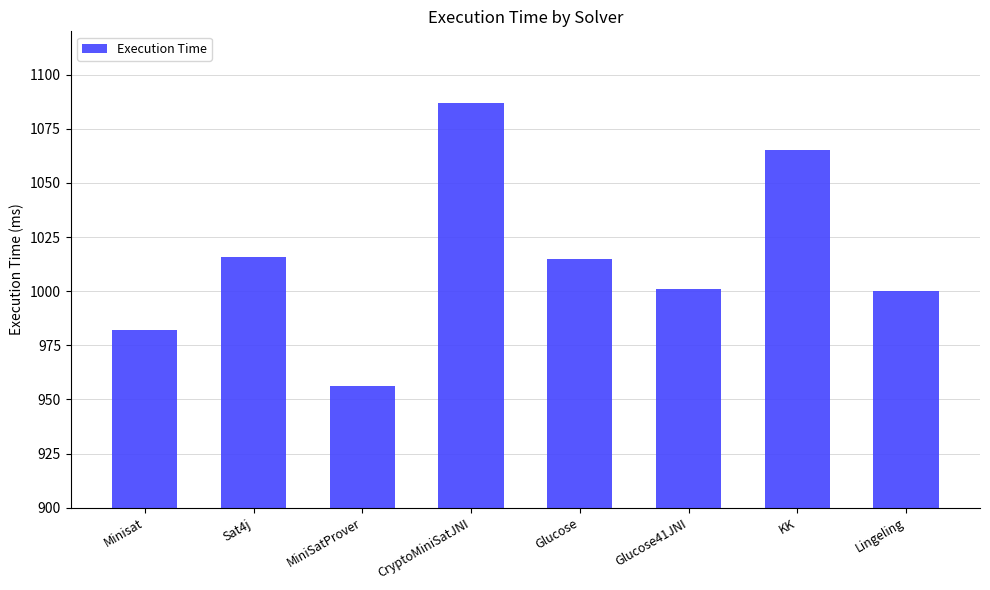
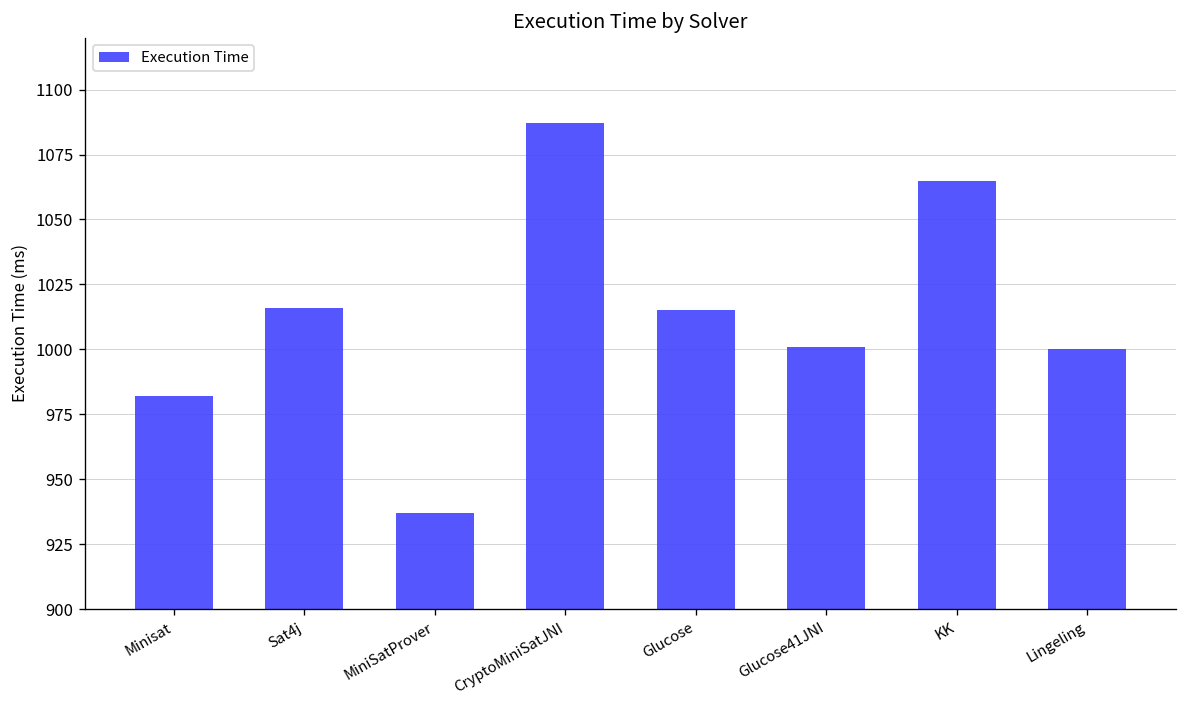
  {
    "Minisat": 982,
    "Sat4j": 1016,
-   "MiniSatProver": 956,
+   "MiniSatProver": 937,
    "CryptoMiniSatJNI": 1087,
    "Glucose": 1015,
    "Glucose41JNI": 1001,
    "KK": 1065,
    "Lingeling": 1000
  }
